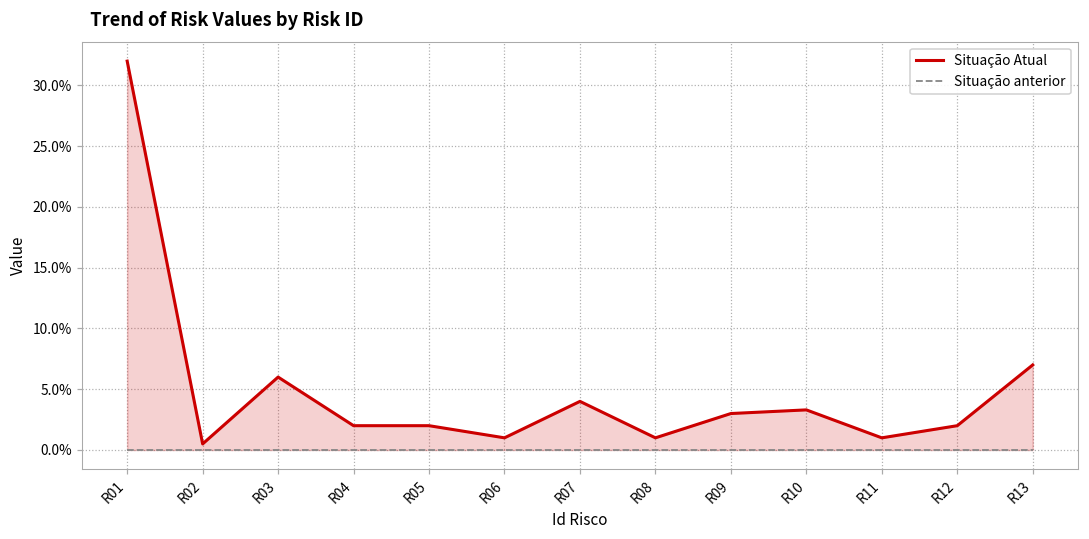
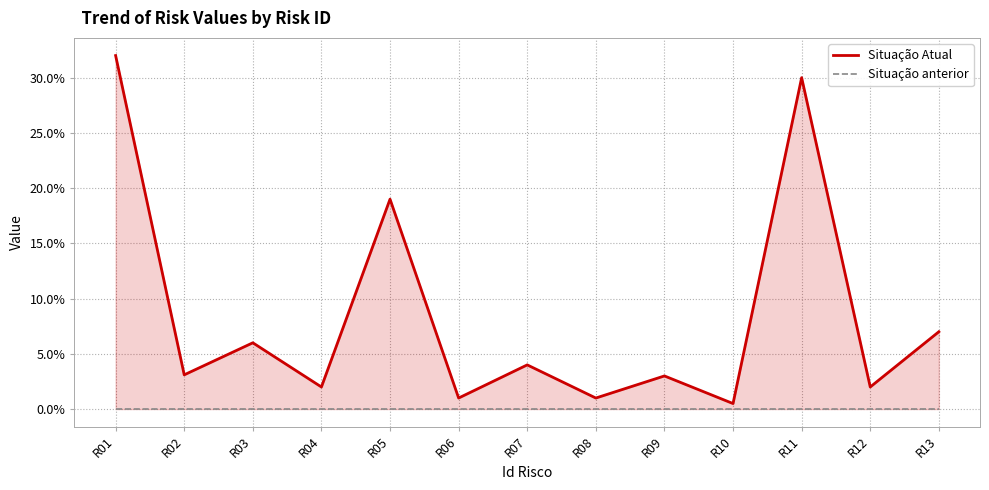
  {
    "Situação Atual": {
      "R01": "32.0%",
-     "R02": "0.5%",
+     "R02": "3.1%",
      "R03": "6.0%",
      "R04": "2.0%",
-     "R05": "2.0%",
+     "R05": "19.0%",
      "R06": "1.0%",
      "R07": "4.0%",
      "R08": "1.0%",
      "R09": "3.0%",
-     "R10": "3.3%",
-     "R11": "1.0%",
+     "R10": "0.5%",
+     "R11": "30.0%",
      "R12": "2.0%",
      "R13": "7.0%"
    },
    "Situação anterior": {
      "R01": "0.0%",
      "R02": "0.0%",
      "R03": "0.0%",
      "R04": "0.0%",
      "R05": "0.0%",
      "R06": "0.0%",
      "R07": "0.0%",
      "R08": "0.0%",
      "R09": "0.0%",
      "R10": "0.0%",
      "R11": "0.0%",
      "R12": "0.0%",
      "R13": "0.0%"
    }
  }
